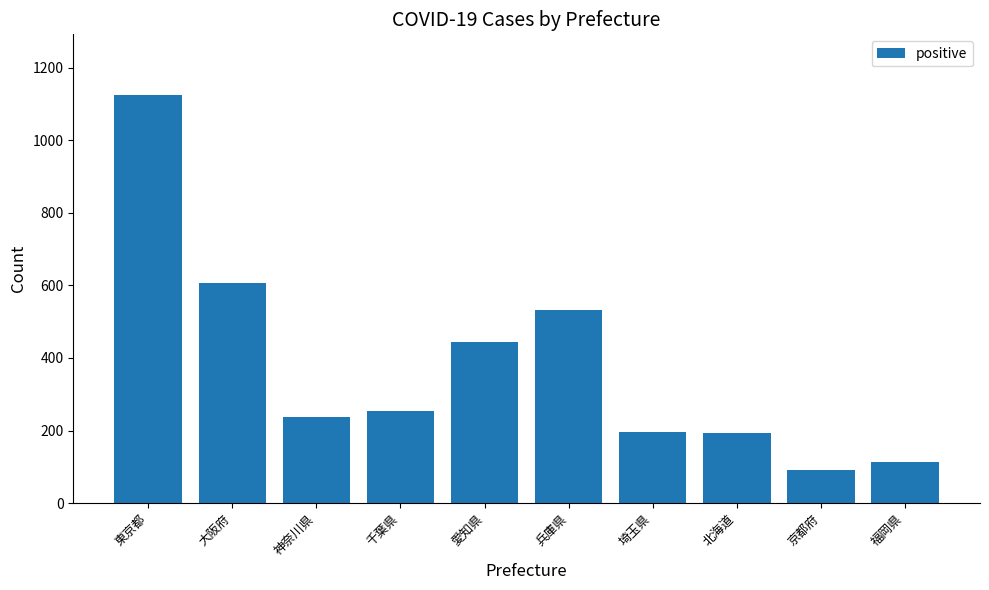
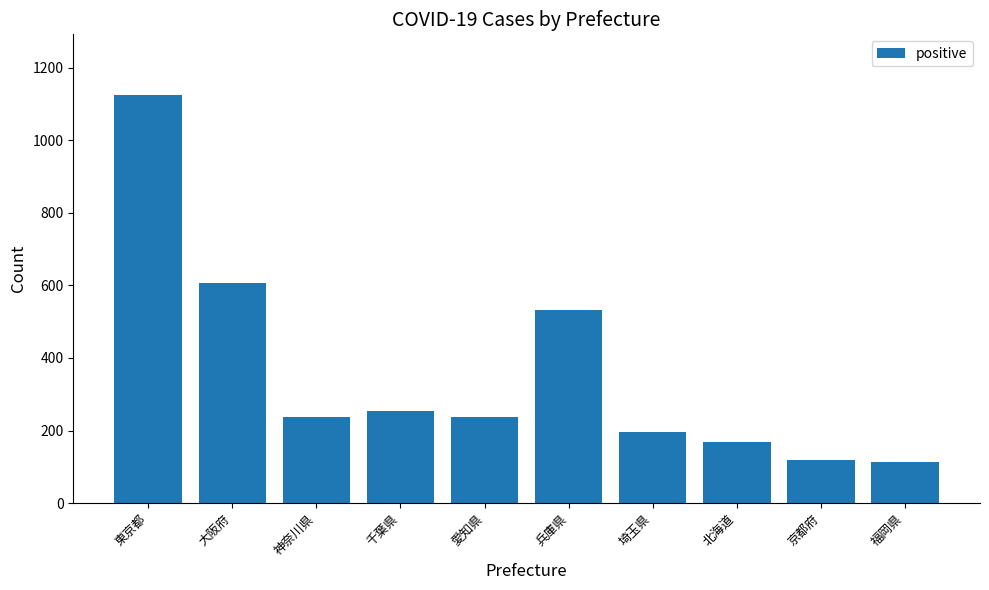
  {
    "東京都": 1120,
    "大阪府": 610,
    "神奈川県": 240,
    "千葉県": 250,
-   "愛知県": 440,
+   "愛知県": 240,
    "兵庫県": 530,
    "埼玉県": 200,
-   "北海道": 190,
-   "京都府": 90,
+   "北海道": 170,
+   "京都府": 120,
    "福岡県": 110
  }
